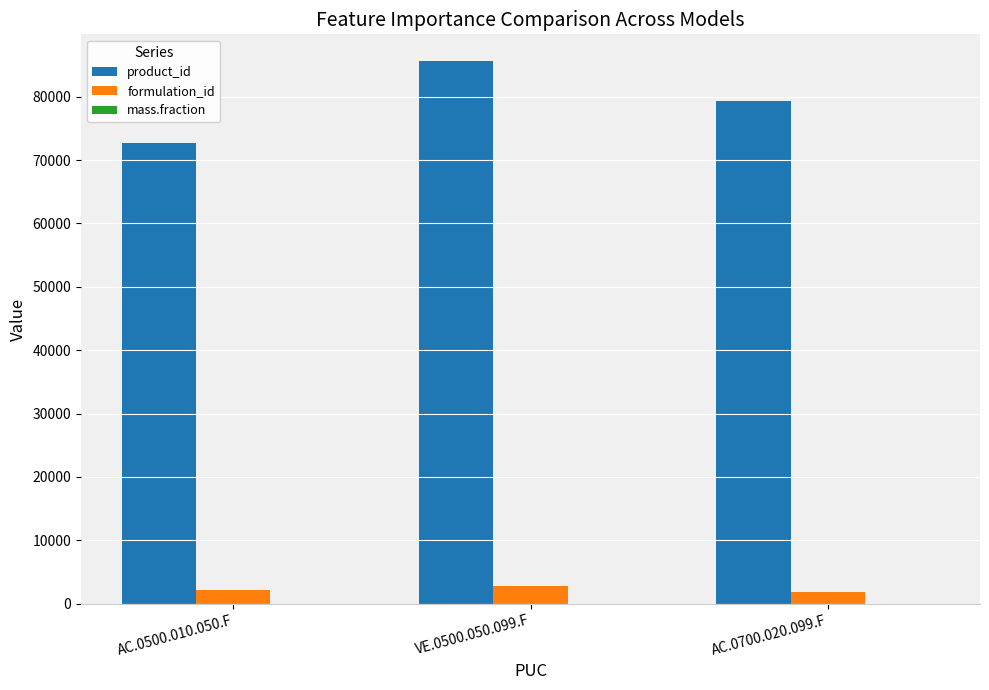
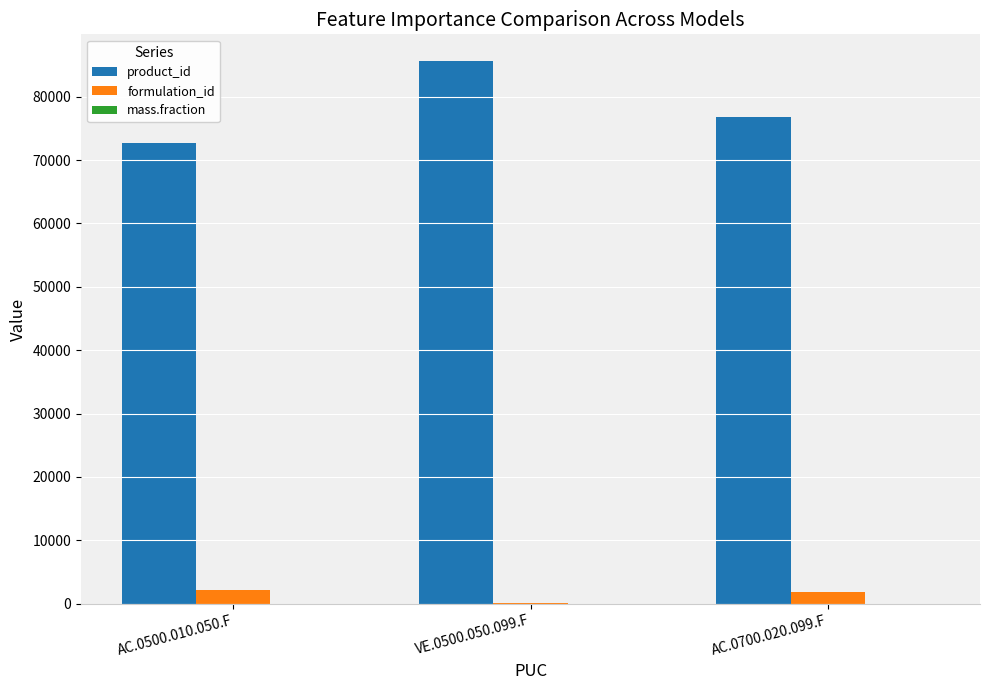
  {
    "product_id": {
      "AC.0500.010.050.F": 73000,
      "VE.0500.050.099.F": 86000,
-     "AC.0700.020.099.F": 79000
+     "AC.0700.020.099.F": 77000
    },
    "formulation_id": {
      "AC.0500.010.050.F": 2000,
-     "VE.0500.050.099.F": 3000,
+     "VE.0500.050.099.F": 0,
      "AC.0700.020.099.F": 2000
    }
  }
